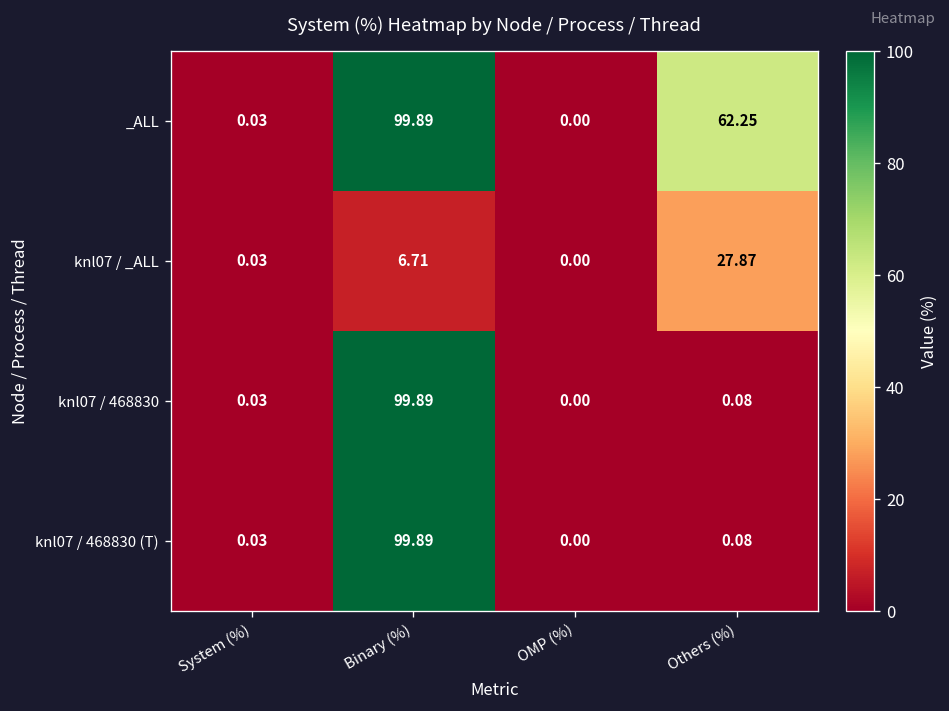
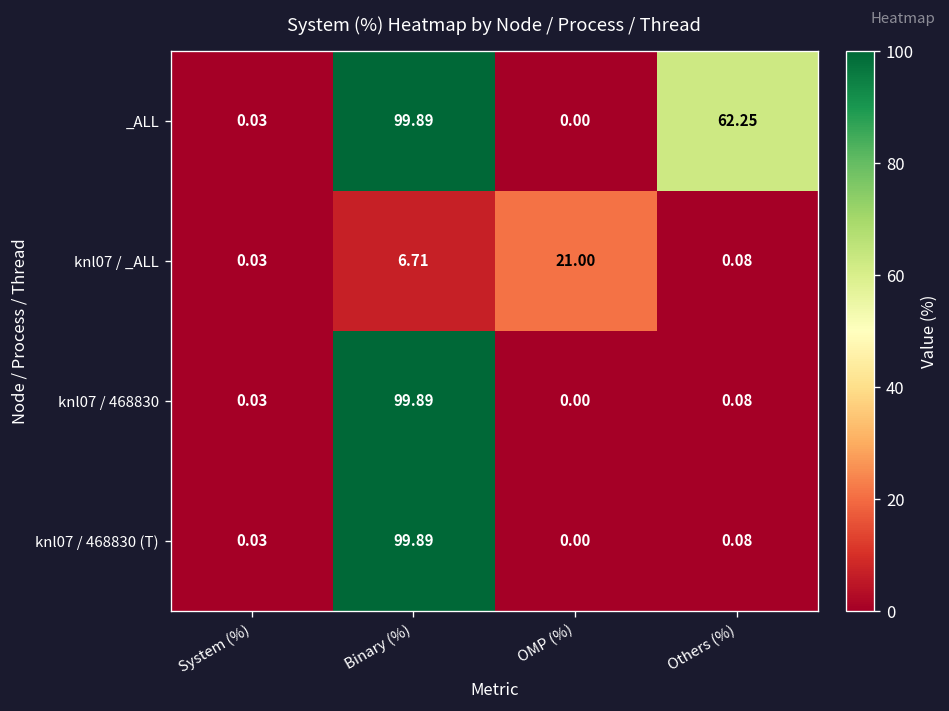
  {
    "_ALL": {
      "System (%)": 0.03,
      "Binary (%)": 99.89,
      "OMP (%)": 0.00,
      "Others (%)": 62.25
    },
    "knl07 / _ALL": {
      "System (%)": 0.03,
      "Binary (%)": 6.71,
-     "OMP (%)": 0.00,
-     "Others (%)": 27.87
+     "OMP (%)": 21.00,
+     "Others (%)": 0.08
    },
    "knl07 / 468830": {
      "System (%)": 0.03,
      "Binary (%)": 99.89,
      "OMP (%)": 0.00,
      "Others (%)": 0.08
    },
    "knl07 / 468830 (T)": {
      "System (%)": 0.03,
      "Binary (%)": 99.89,
      "OMP (%)": 0.00,
      "Others (%)": 0.08
    }
  }
